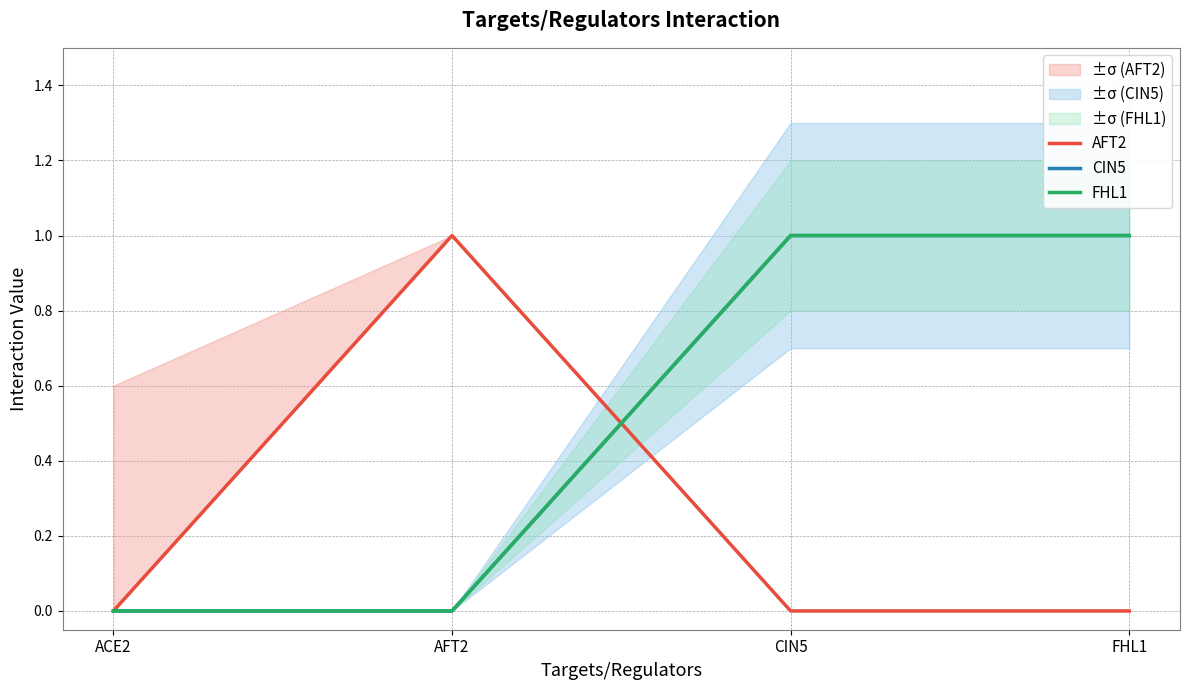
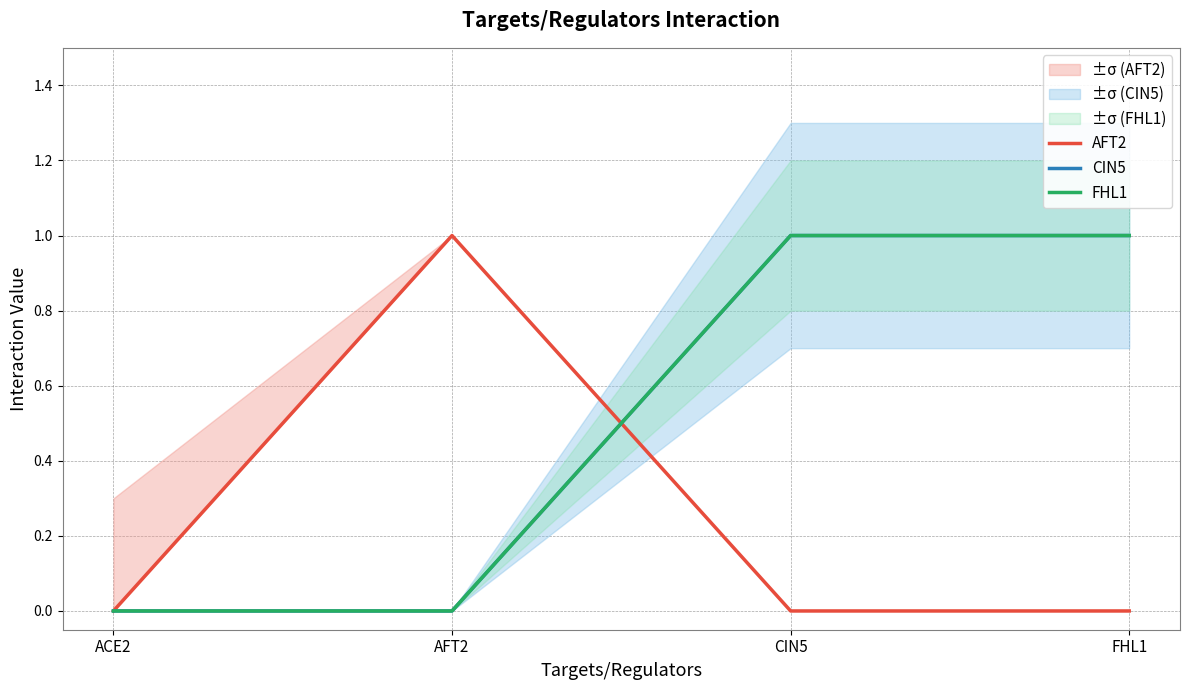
  {
    "±σ (AFT2)": {
-     "ACE2": 0.60
+     "ACE2": 0.30
    },
    "FHL1": {
      "CIN5": 1.00,
      "FHL1": 1.00
    }
  }
